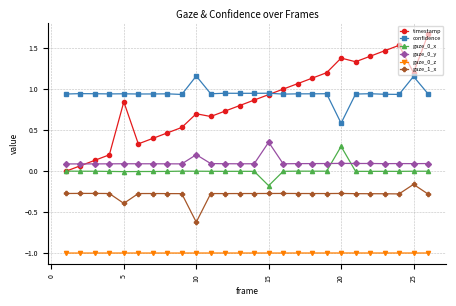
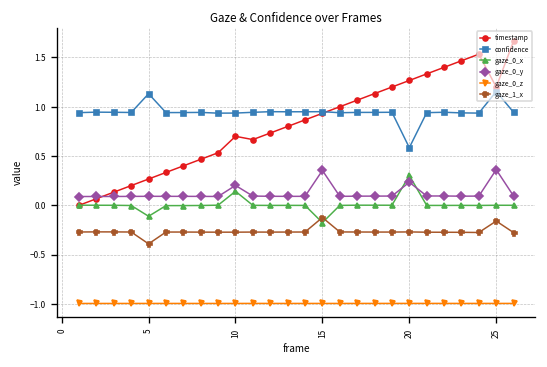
  {
    "timestamp": {
-     "5": 0.8,
+     "5": 0.3,
      "10": 0.7,
-     "20": 1.4
+     "20": 1.3
    },
    "confidence": {
-     "5": 0.9,
-     "10": 1.2,
+     "5": 1.1,
+     "10": 0.9,
      "20": 0.6,
      "25": 1.2
    },
    "gaze_0_x": {
-     "5": 0.0,
-     "10": 0.0,
+     "5": -0.1,
+     "10": 0.1,
      "15": -0.2,
      "20": 0.3,
      "25": 0.0
    },
    "gaze_0_y": {
      "5": 0.1,
      "10": 0.2,
      "15": 0.4,
-     "20": 0.1,
-     "25": 0.1
+     "20": 0.2,
+     "25": 0.4
    },
    "gaze_0_z": {
      "5": -1.0,
      "10": -1.0,
      "15": -1.0,
      "20": -1.0,
      "25": -1.0
    },
    "gaze_1_x": {
      "5": -0.4,
-     "10": -0.6,
-     "15": -0.3,
+     "10": -0.3,
+     "15": -0.1,
      "20": -0.3,
      "25": -0.2
    }
  }
